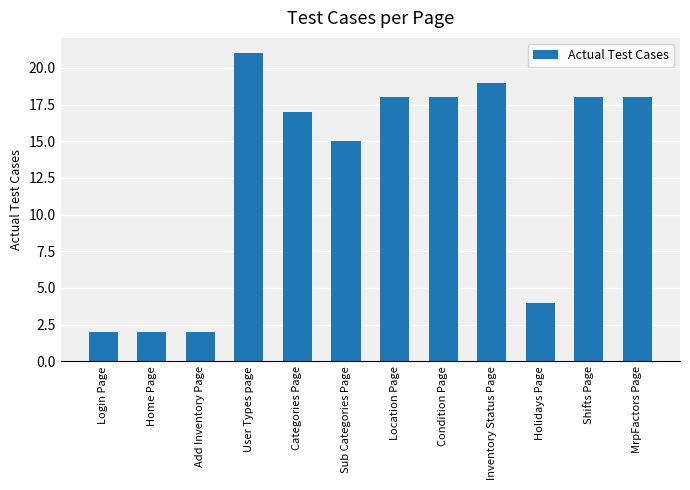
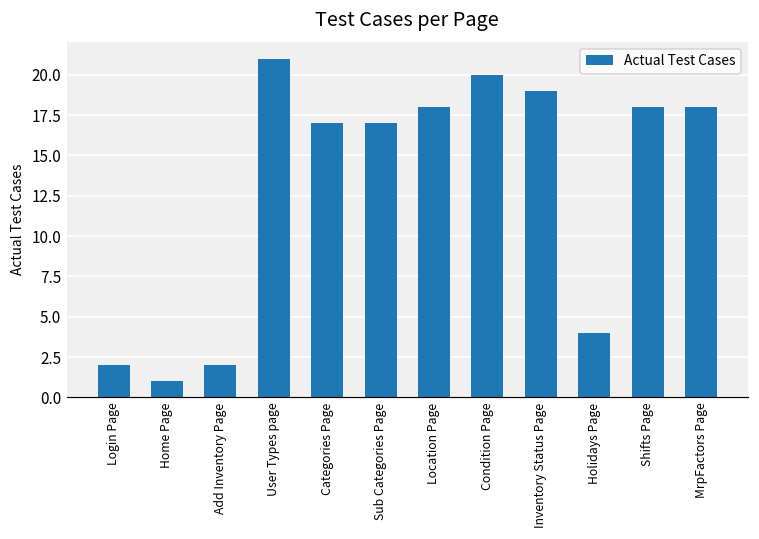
  {
    "Login Page": 2,
-   "Home Page": 2,
+   "Home Page": 1,
    "Add Inventory Page": 2,
    "User Types page": 21,
    "Categories Page": 17,
-   "Sub Categories Page": 15,
+   "Sub Categories Page": 17,
    "Location Page": 18,
-   "Condition Page": 18,
+   "Condition Page": 20,
    "Inventory Status Page": 19,
    "Holidays Page": 4,
    "Shifts Page": 18,
    "MrpFactors Page": 18
  }
